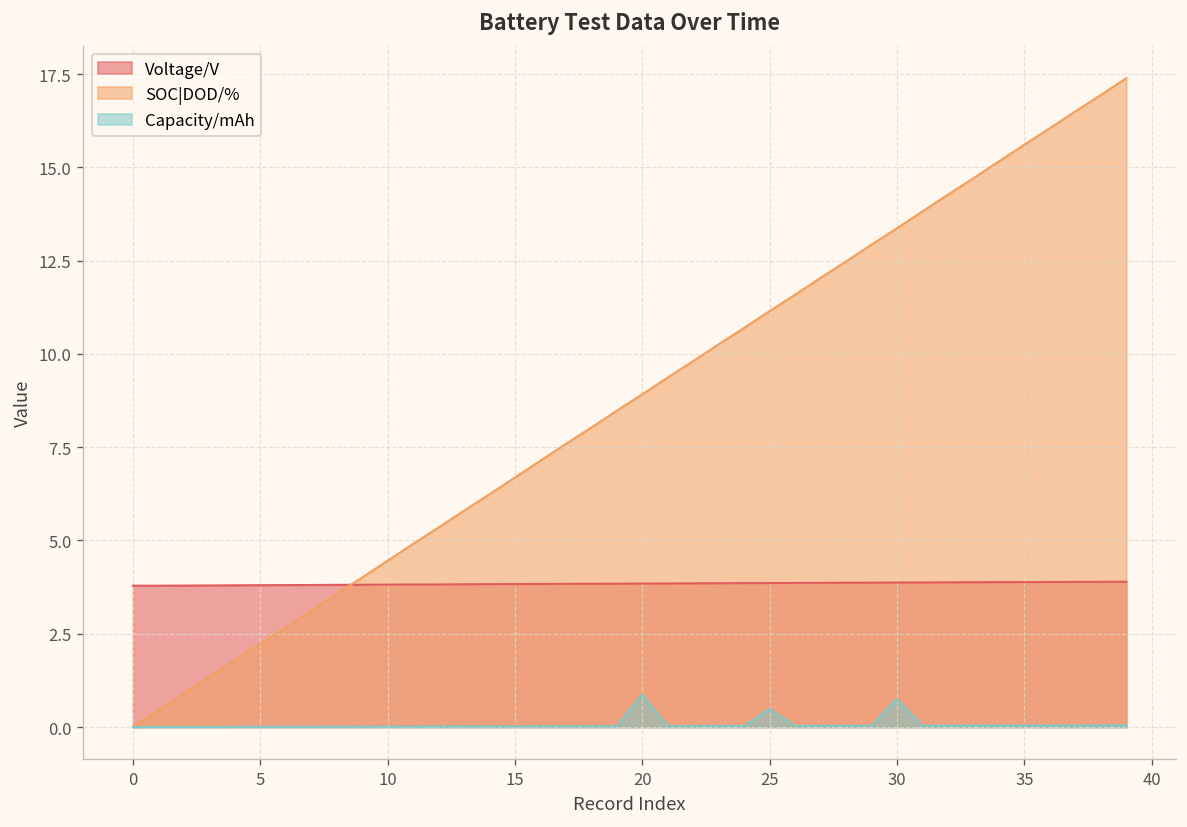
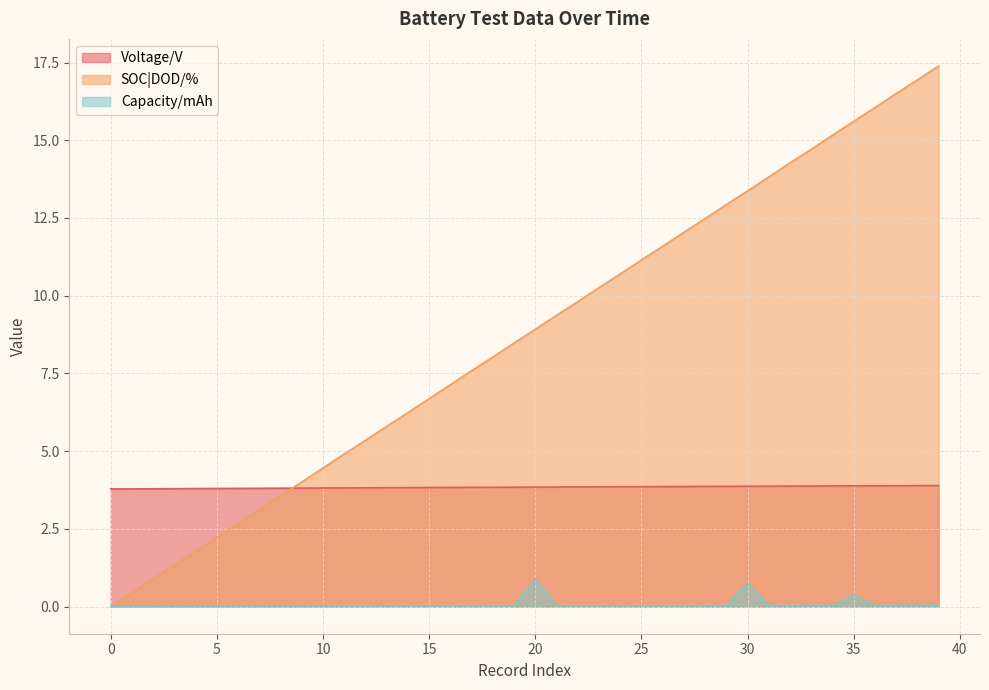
  {
    "Capacity/mAh": {
      "5": 0.0,
      "10": 0.0,
      "15": 0.0,
      "20": 0.9,
-     "25": 0.5,
+     "25": 0.0,
      "30": 0.8,
-     "35": 0.0
+     "35": 0.4
    }
  }
